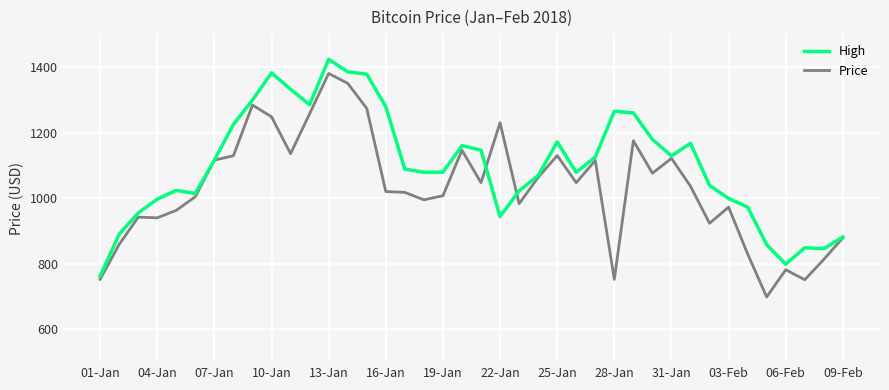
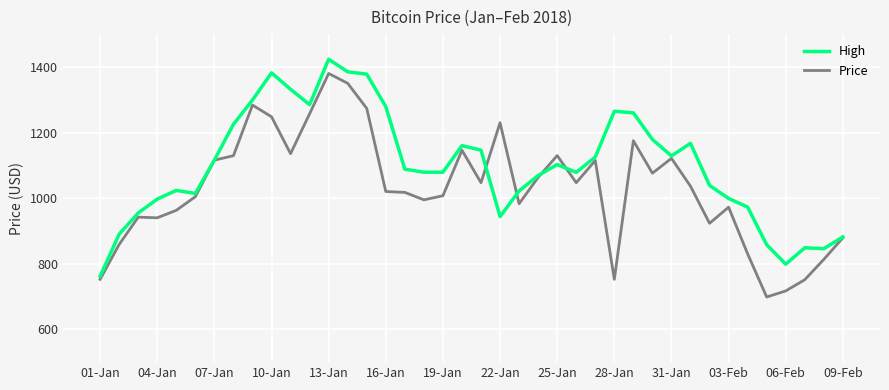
  {
    "High": {
      "01-Jan": 760,
      "04-Jan": 1000,
      "10-Jan": 1380,
      "13-Jan": 1420,
      "16-Jan": 1280,
      "19-Jan": 1080,
      "22-Jan": 940,
-     "25-Jan": 1170,
+     "25-Jan": 1100,
      "28-Jan": 1260,
      "03-Feb": 1000,
      "06-Feb": 800
    },
    "Price": {
      "01-Jan": 750,
      "04-Jan": 940,
      "10-Jan": 1250,
      "13-Jan": 1380,
      "16-Jan": 1020,
      "19-Jan": 1010,
      "22-Jan": 1230,
      "25-Jan": 1130,
      "28-Jan": 750,
      "03-Feb": 970,
-     "06-Feb": 780
+     "06-Feb": 720
    }
  }
